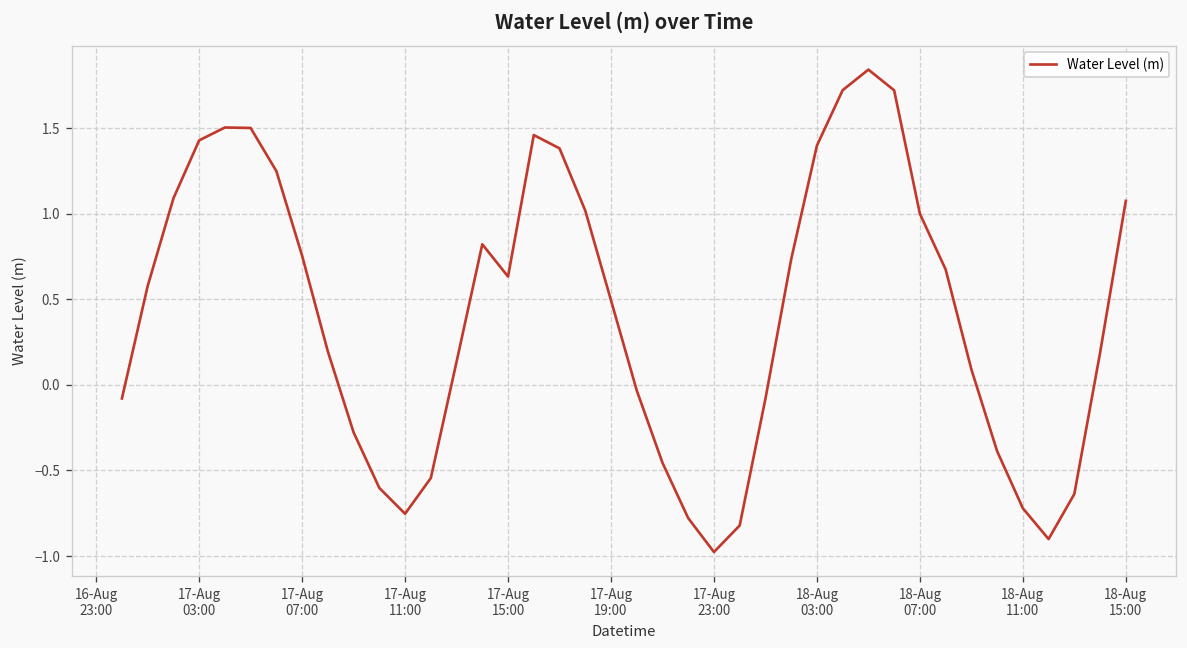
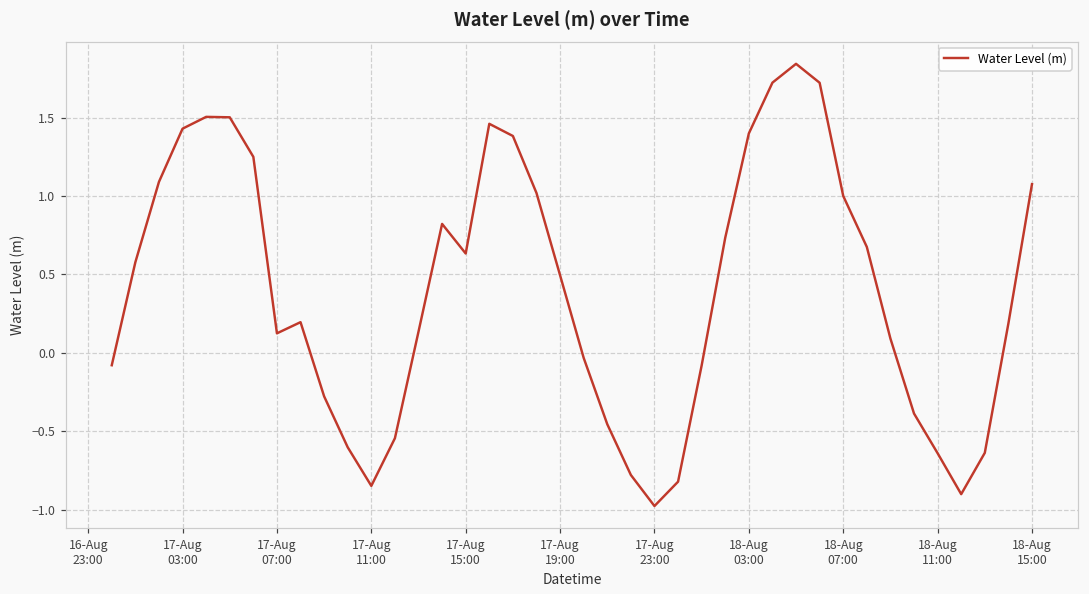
  {
    "17-Aug 03:00": 1.43,
-   "17-Aug 07:00": 0.76,
-   "17-Aug 11:00": -0.75,
+   "17-Aug 07:00": 0.12,
+   "17-Aug 11:00": -0.85,
    "17-Aug 15:00": 0.63,
    "17-Aug 19:00": 0.49,
    "17-Aug 23:00": -0.98,
    "18-Aug 03:00": 1.40,
    "18-Aug 07:00": 1.00,
-   "18-Aug 11:00": -0.72,
+   "18-Aug 11:00": -0.64,
    "18-Aug 15:00": 1.08
  }
